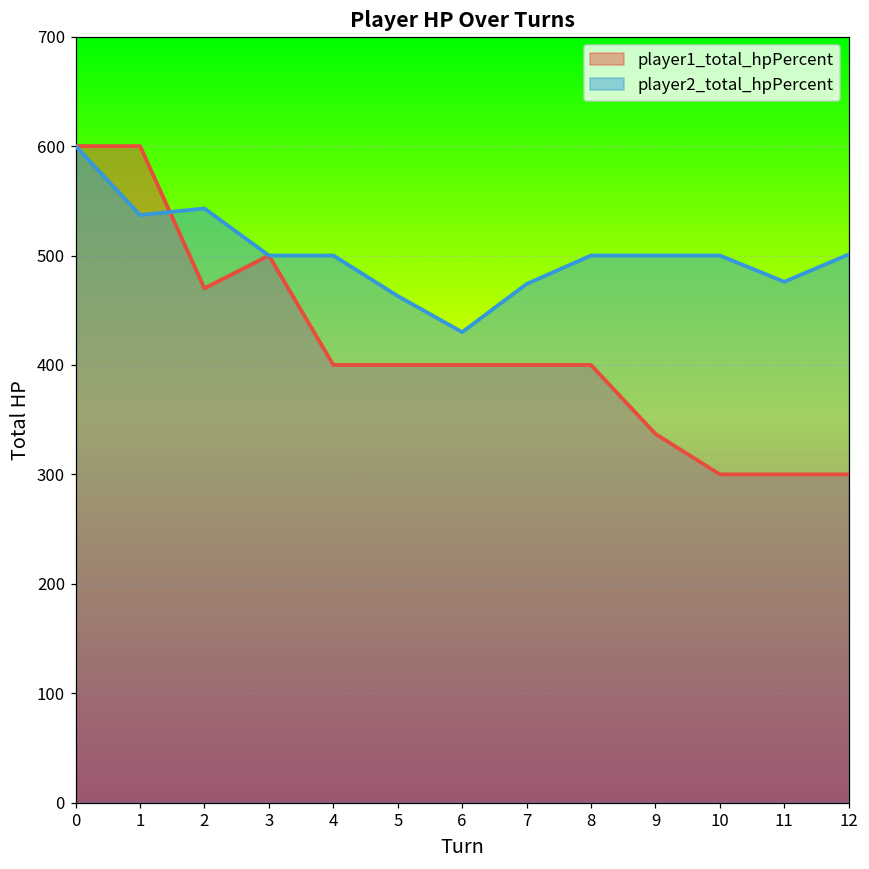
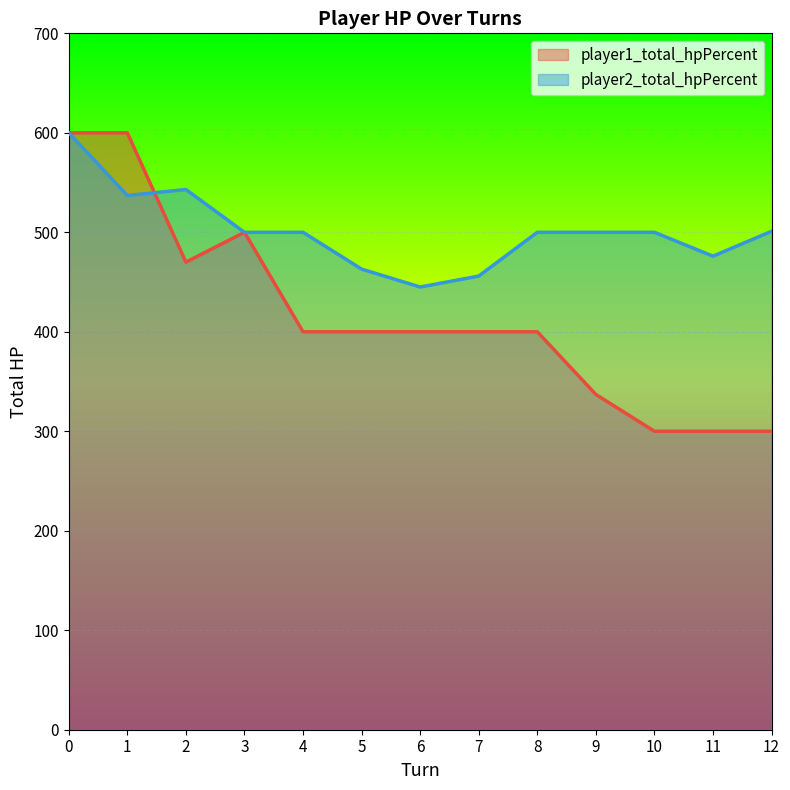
  {
    "player1_total_hpPercent": {
      "1": 600,
      "2": 470,
      "4": 400,
      "5": 400,
      "6": 400,
      "7": 400,
      "8": 400,
      "9": 340,
      "10": 300,
      "11": 300,
      "12": 300
    },
    "player2_total_hpPercent": {
      "1": 540,
      "2": 540,
      "4": 500,
      "5": 460,
-     "6": 430,
-     "7": 470,
+     "6": 450,
+     "7": 460,
      "8": 500,
      "9": 500,
      "10": 500,
      "11": 480,
      "12": 500
    }
  }
